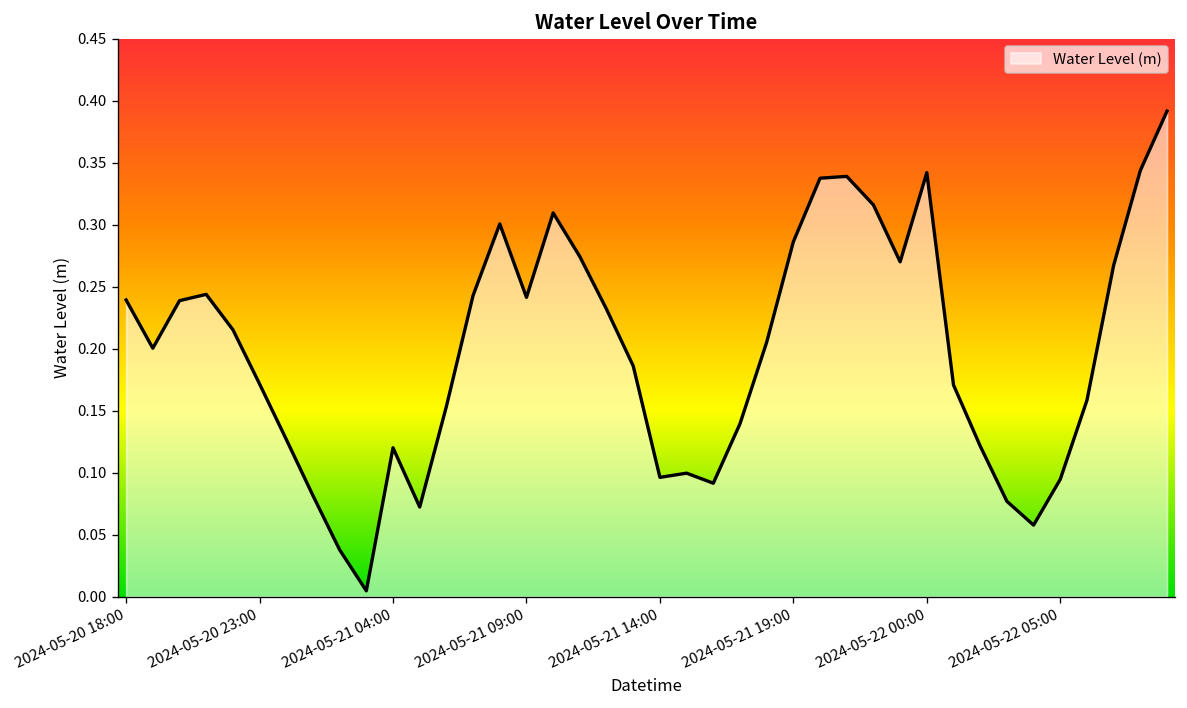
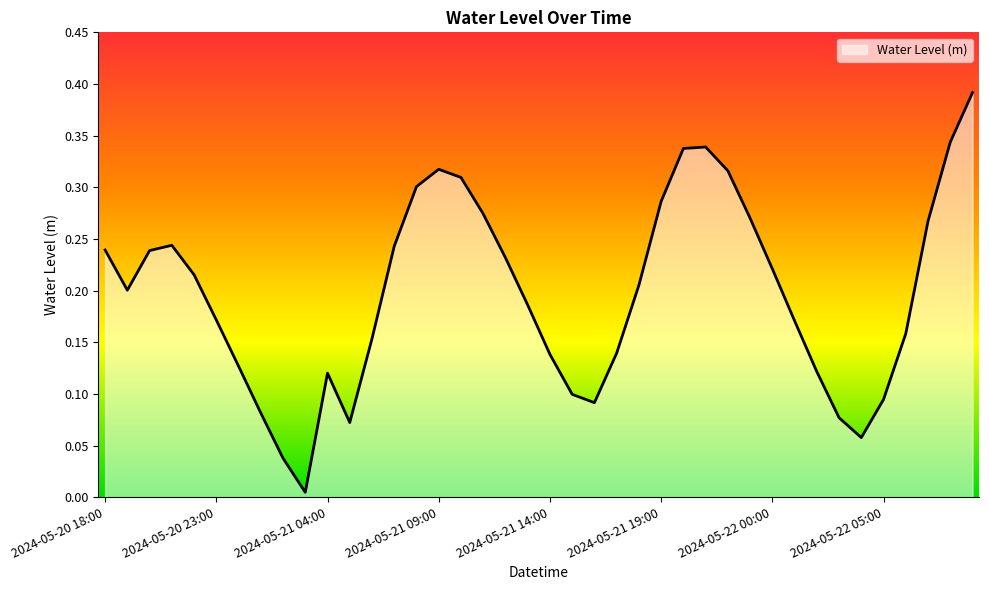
  {
    "2024-05-20 18:00": 0.239,
    "2024-05-20 23:00": 0.172,
    "2024-05-21 04:00": 0.120,
-   "2024-05-21 09:00": 0.241,
-   "2024-05-21 14:00": 0.096,
+   "2024-05-21 09:00": 0.317,
+   "2024-05-21 14:00": 0.138,
    "2024-05-21 19:00": 0.286,
-   "2024-05-22 00:00": 0.342,
+   "2024-05-22 00:00": 0.221,
    "2024-05-22 05:00": 0.095
  }
